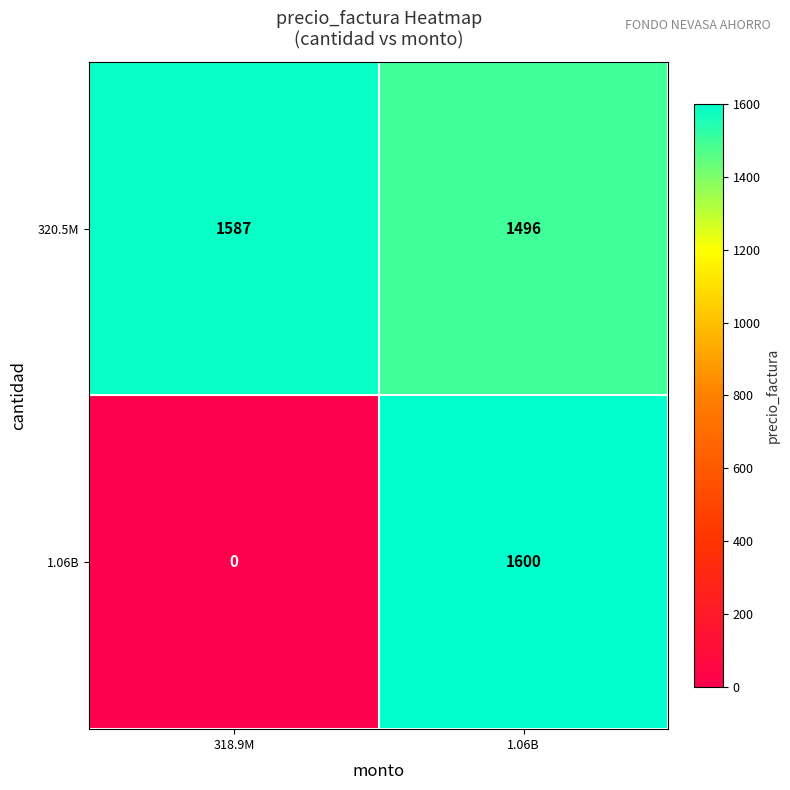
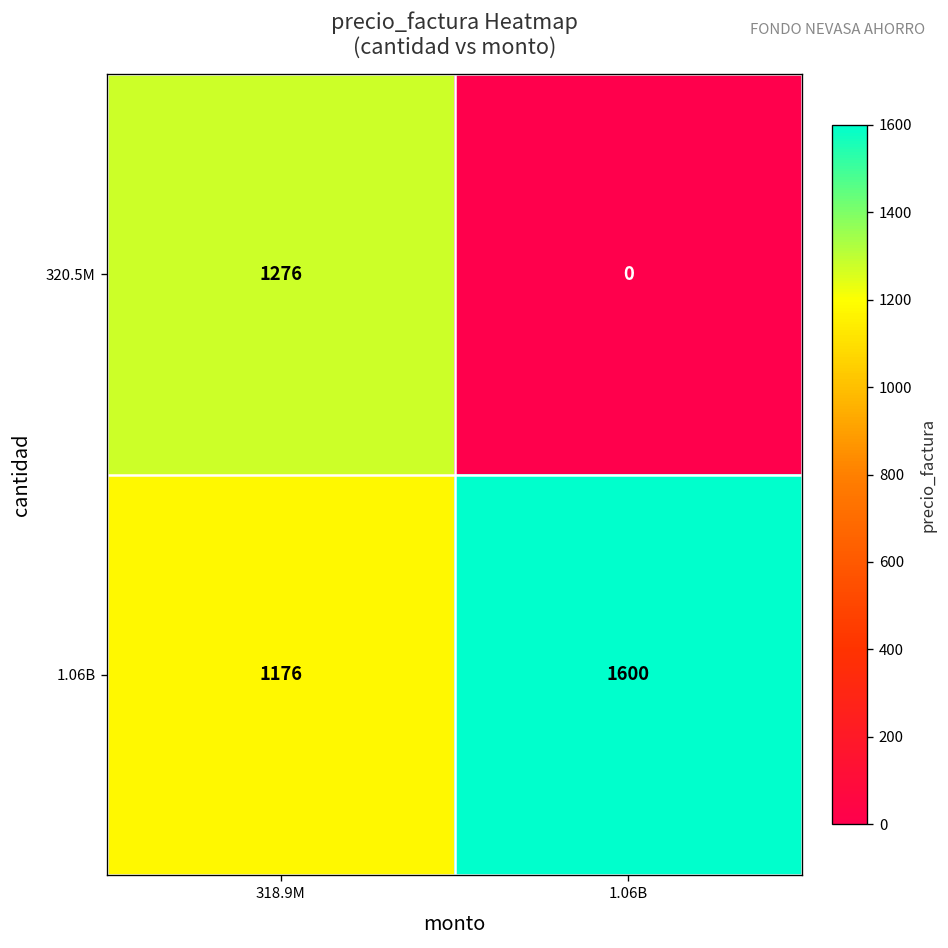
  {
    "320.5M": {
-     "318.9M": 1587,
-     "1.06B": 1496
+     "318.9M": 1276,
+     "1.06B": 0
    },
    "1.06B": {
-     "318.9M": 0,
+     "318.9M": 1176,
      "1.06B": 1600
    }
  }
